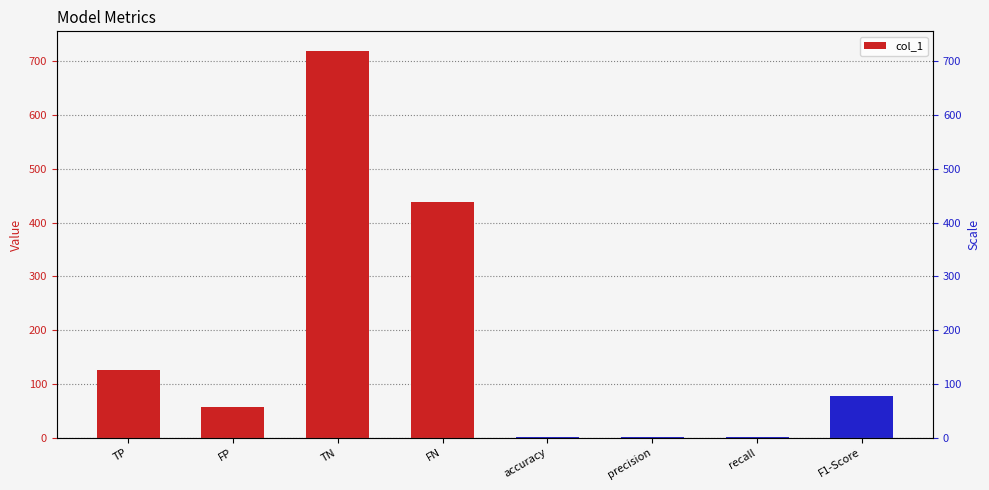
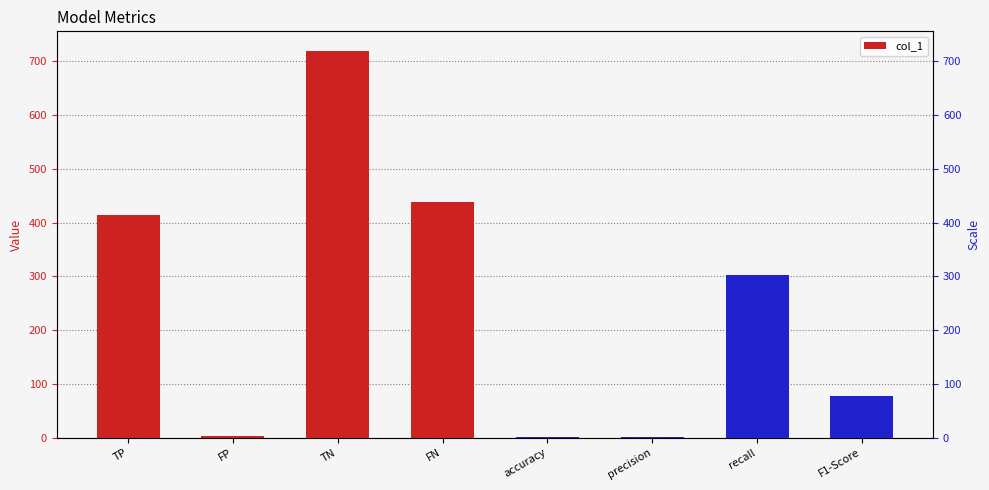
  {
-   "TP": 130,
-   "FP": 60,
+   "TP": 420,
+   "FP": 0,
    "TN": 720,
    "FN": 440,
-   "recall": 0,
+   "recall": 300,
    "F1-Score": 80
  }
